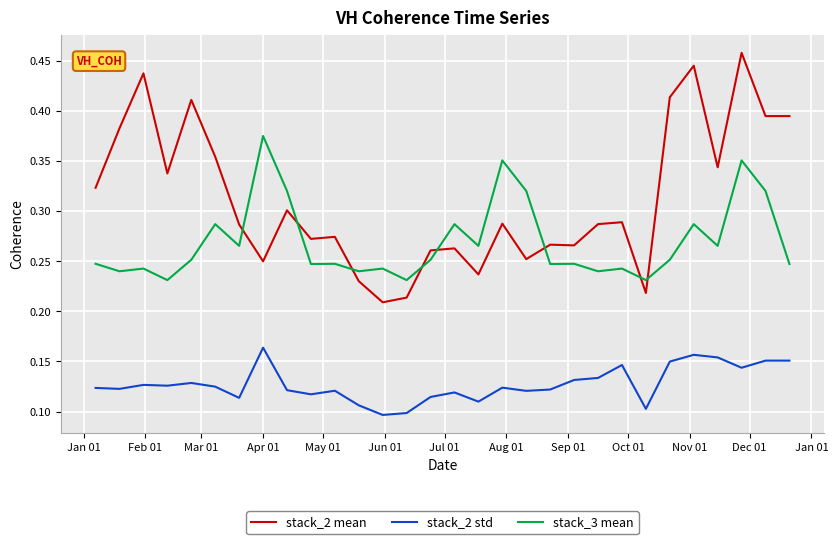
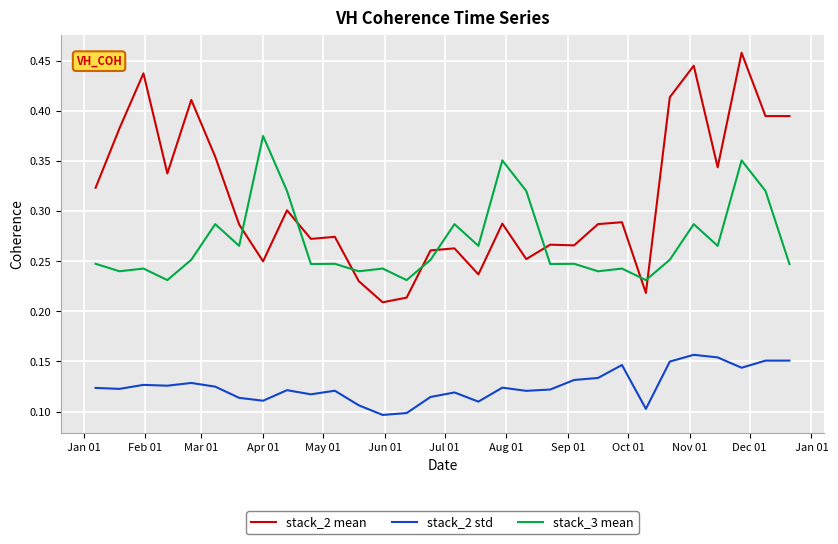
  {
    "stack_2 mean": {
      "Apr 01": 0.250
    },
    "stack_2 std": {
-     "Apr 01": 0.164
+     "Apr 01": 0.111
    },
    "stack_3 mean": {
      "Apr 01": 0.375
    }
  }
